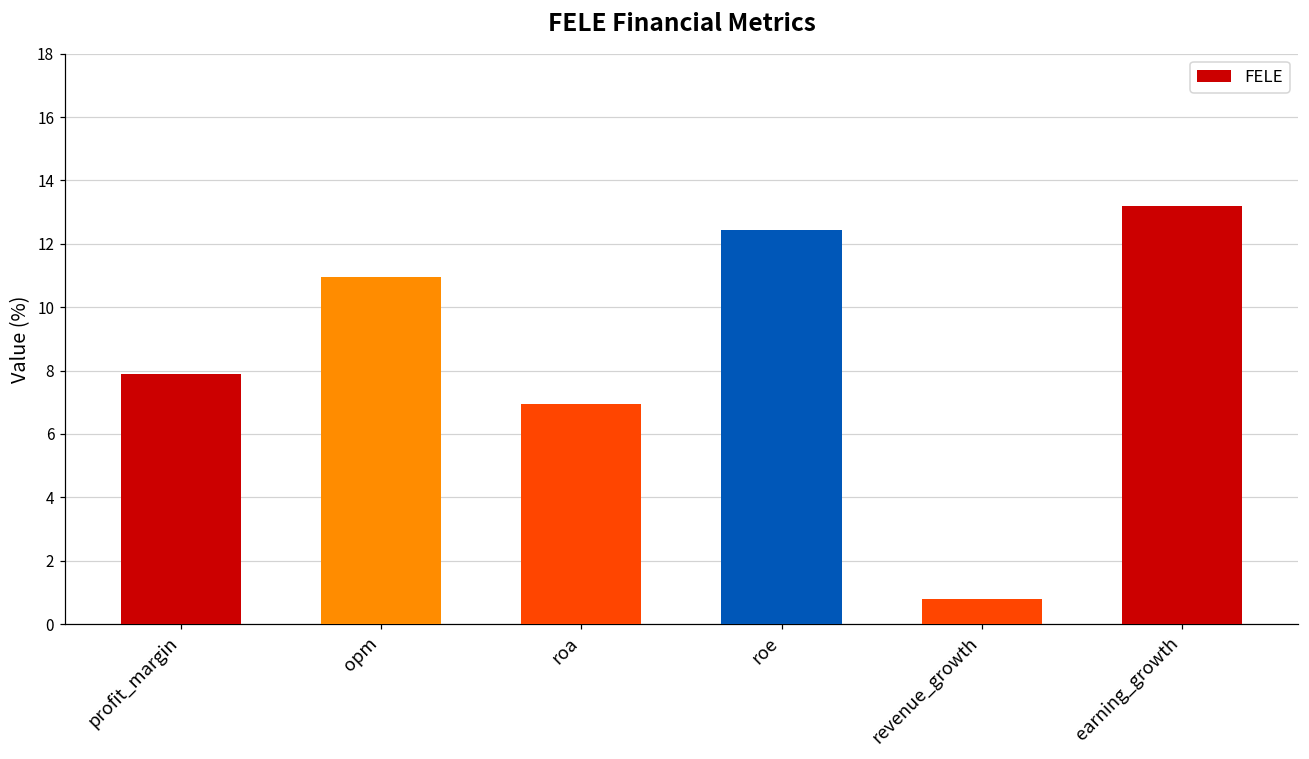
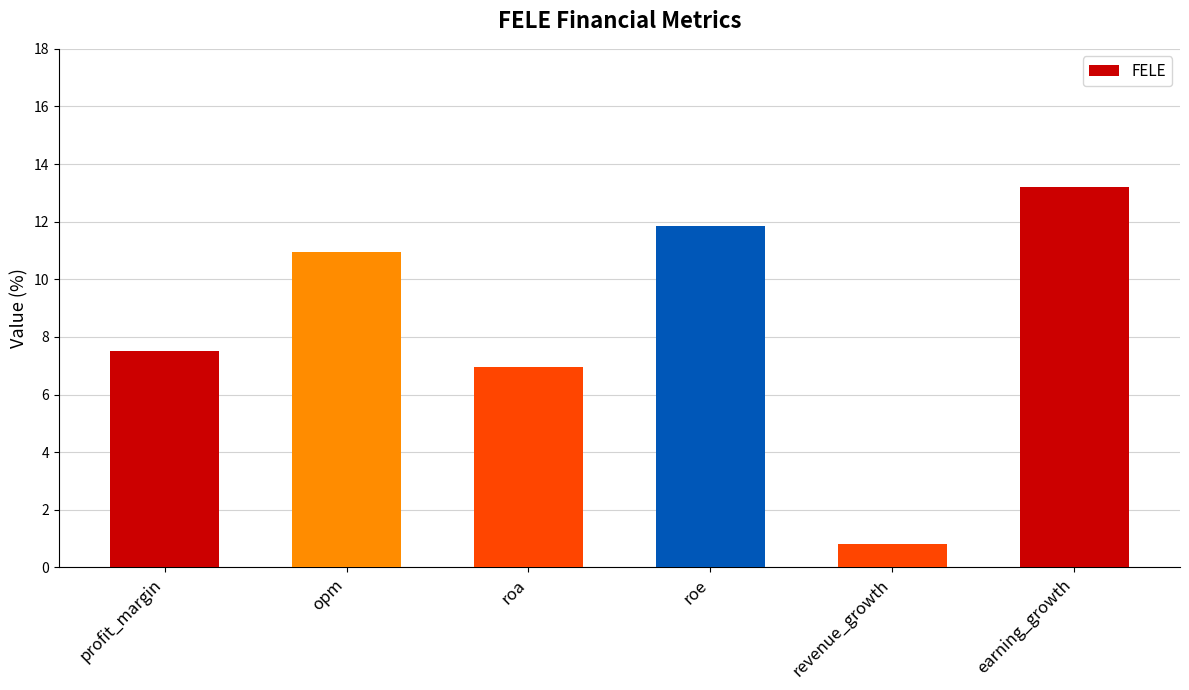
  {
-   "profit_margin": 7.9,
+   "profit_margin": 7.5,
    "opm": 11.0,
    "roa": 6.9,
-   "roe": 12.4,
+   "roe": 11.9,
    "revenue_growth": 0.8,
    "earning_growth": 13.2
  }
